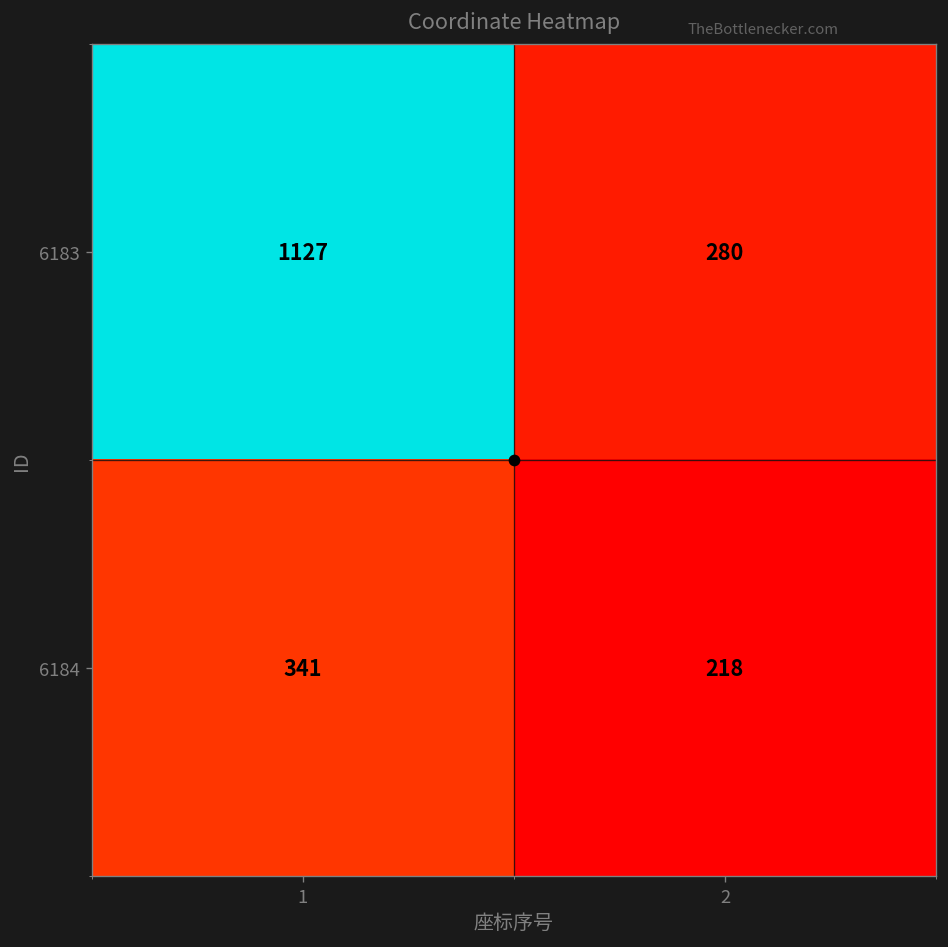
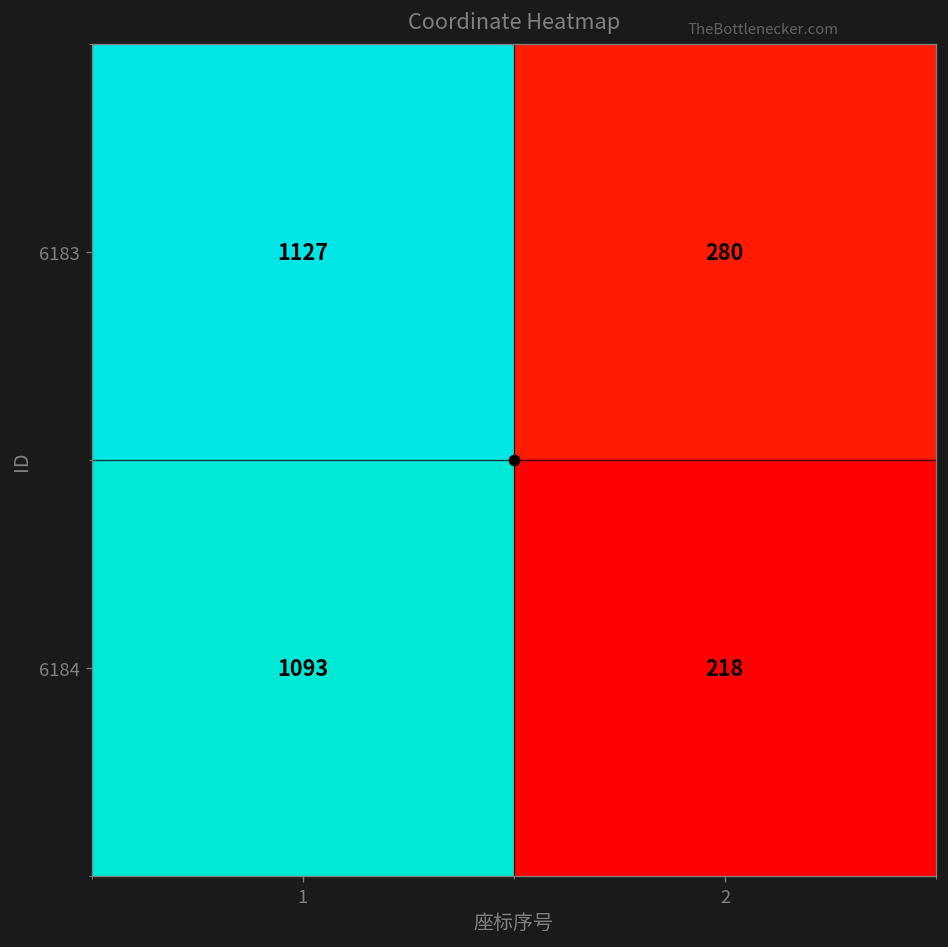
  {
    "6183": {
      "1": 1127,
      "2": 280
    },
    "6184": {
-     "1": 341,
+     "1": 1093,
      "2": 218
    }
  }
